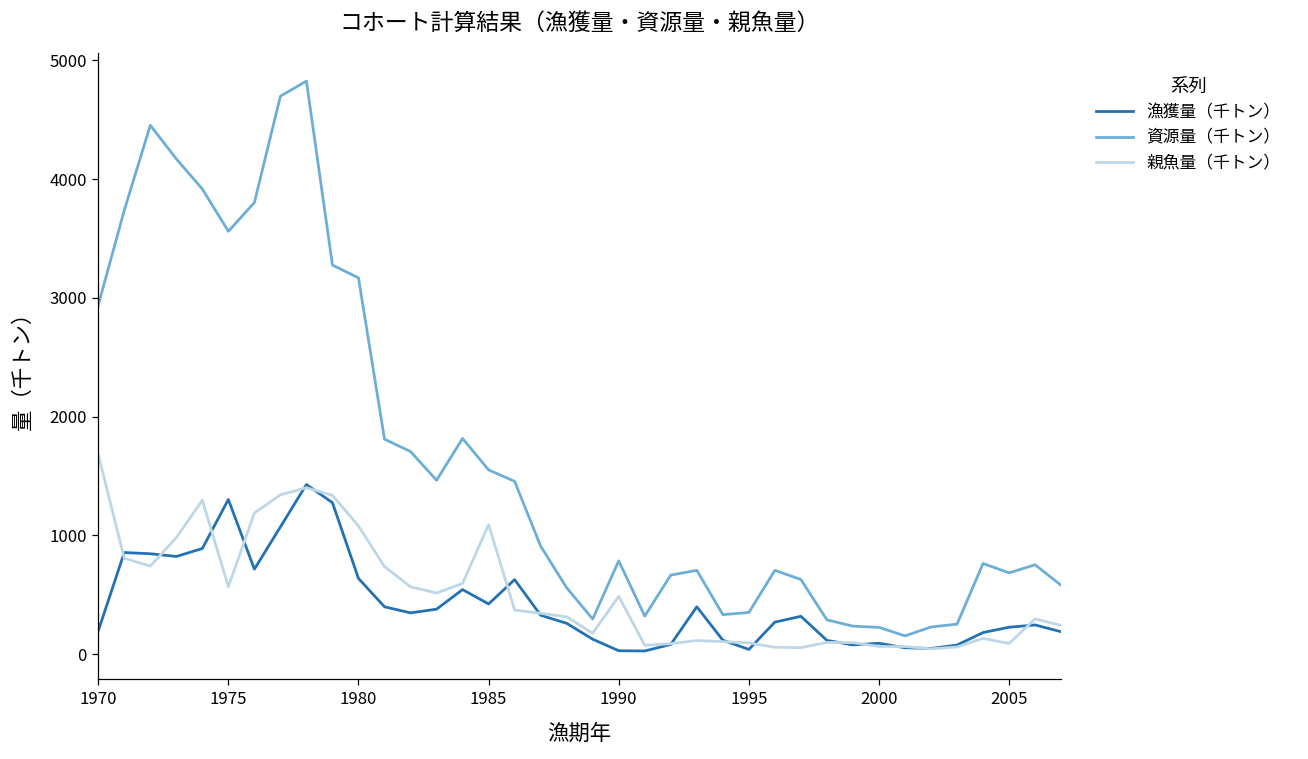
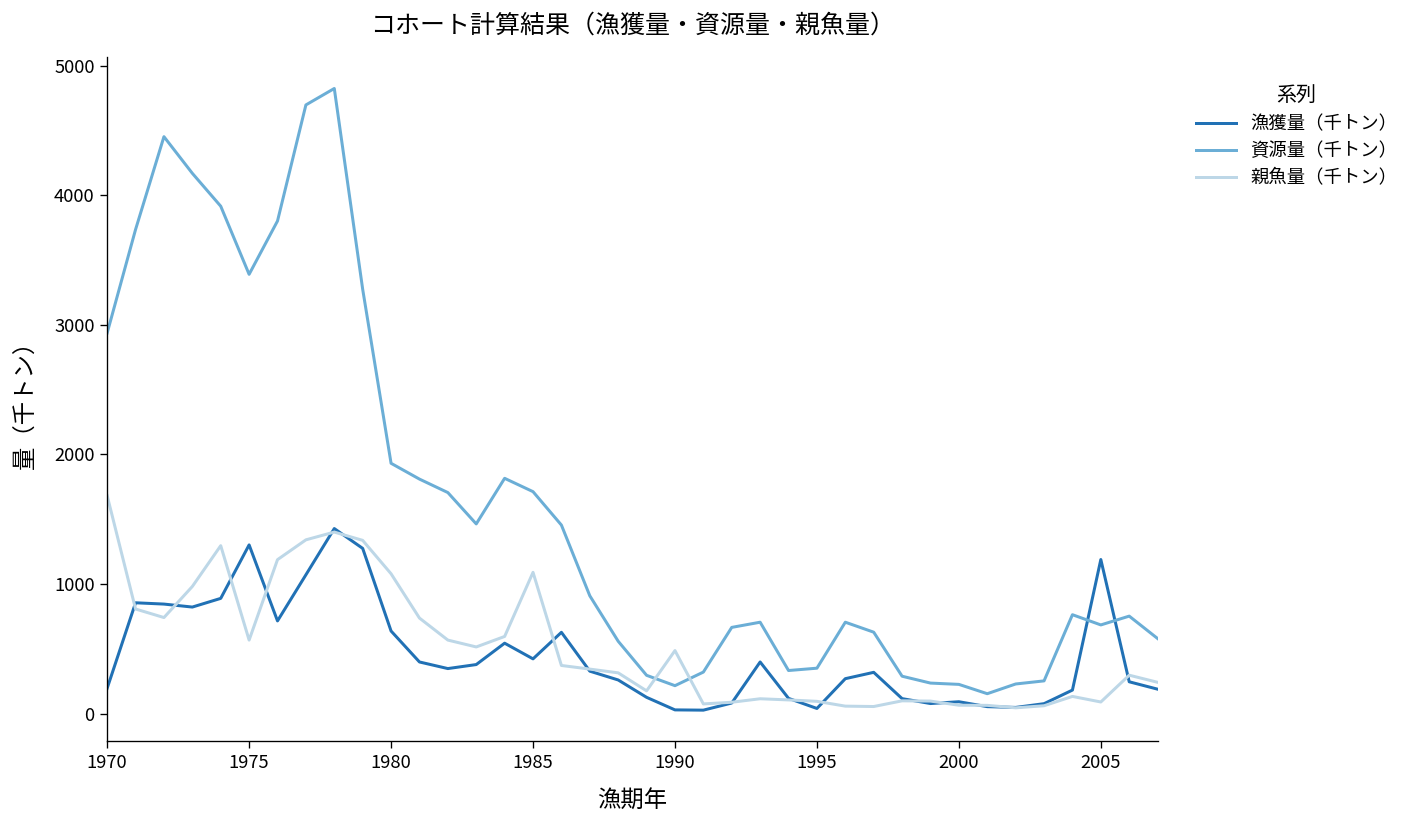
  {
    "漁獲量（千トン）": {
      "1970": 200,
      "1975": 1300,
      "1980": 640,
      "1985": 420,
      "1990": 30,
      "1995": 40,
      "2000": 90,
-     "2005": 230
+     "2005": 1190
    },
    "資源量（千トン）": {
      "1970": 2940,
-     "1975": 3560,
-     "1980": 3170,
-     "1985": 1550,
-     "1990": 790,
+     "1975": 3390,
+     "1980": 1930,
+     "1985": 1710,
+     "1990": 220,
      "1995": 350,
      "2000": 230,
      "2005": 680
    },
    "親魚量（千トン）": {
      "1970": 1680,
      "1975": 570,
      "1980": 1080,
      "1985": 1090,
      "1990": 490,
      "1995": 90,
      "2000": 60,
      "2005": 90
    }
  }
